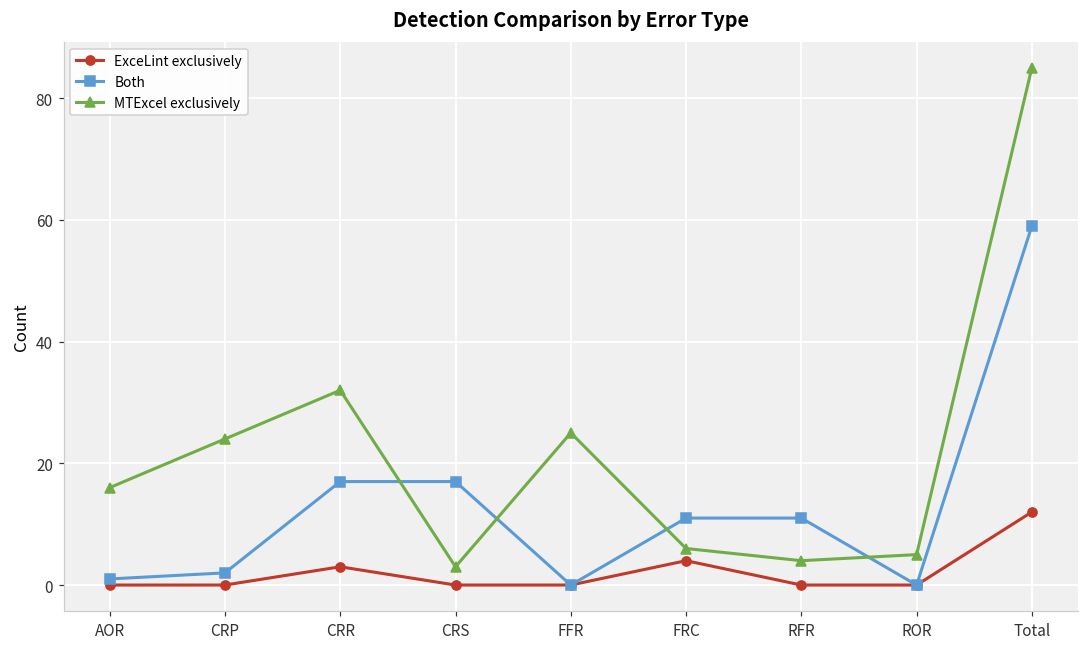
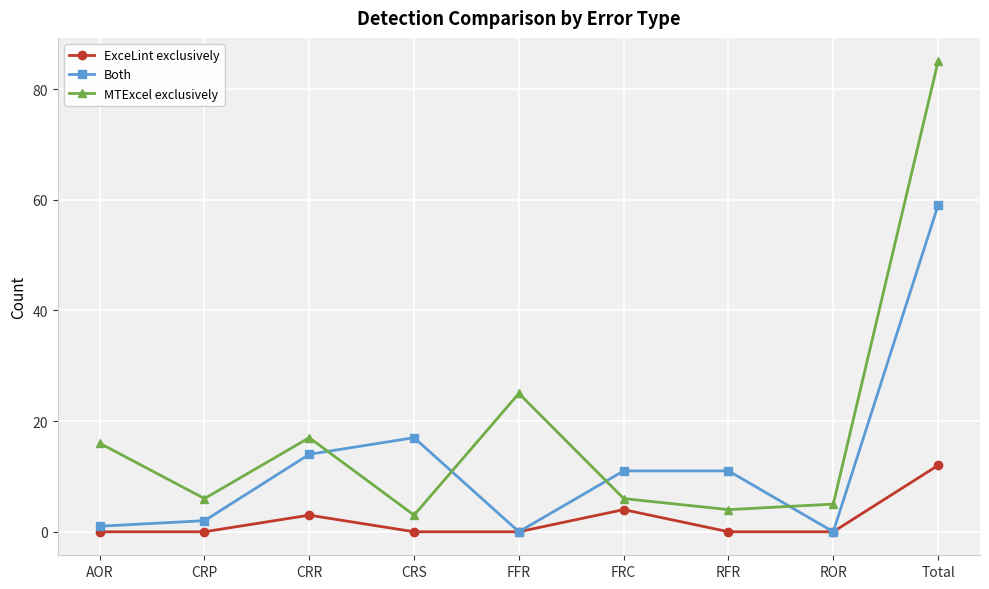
  {
    "ExceLint exclusively": {
      "AOR": 0,
      "CRP": 0,
      "CRR": 3,
      "CRS": 0,
      "FRC": 4,
      "RFR": 0,
      "Total": 12
    },
    "Both": {
      "AOR": 1,
      "CRP": 2,
-     "CRR": 17,
+     "CRR": 14,
      "CRS": 17,
      "FRC": 11,
      "RFR": 11,
      "Total": 59
    },
    "MTExcel exclusively": {
      "AOR": 16,
-     "CRP": 24,
-     "CRR": 32,
+     "CRP": 6,
+     "CRR": 17,
      "CRS": 3,
      "FFR": 25,
      "FRC": 6,
      "RFR": 4,
      "ROR": 5,
      "Total": 85
    }
  }
